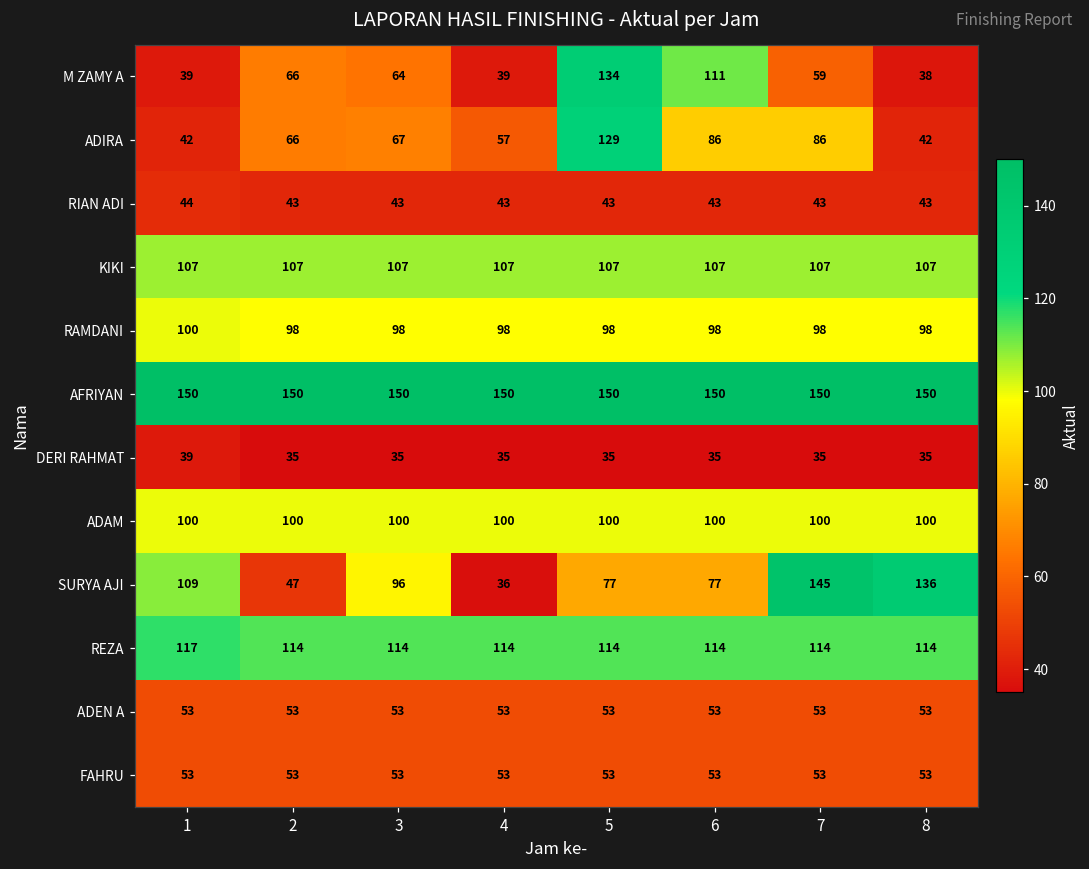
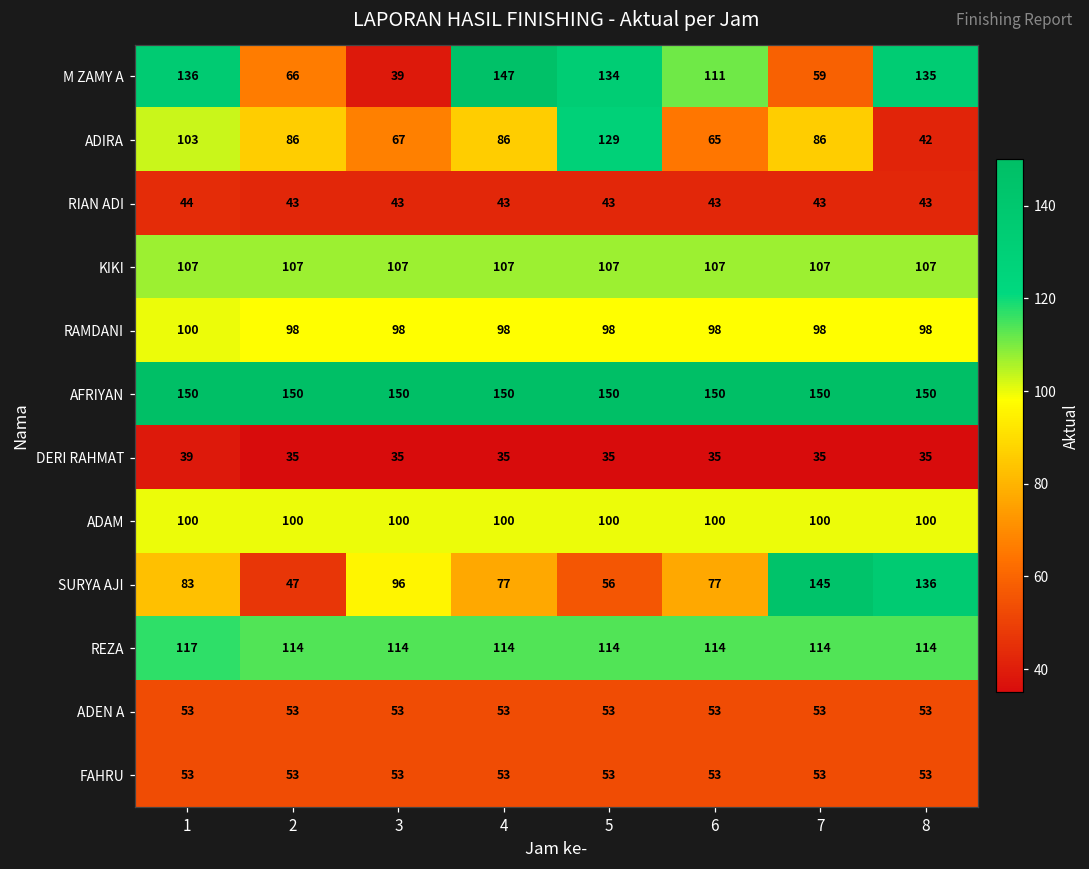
  {
    "M ZAMY A": {
-     "1": 39,
+     "1": 136,
      "2": 66,
-     "3": 64,
-     "4": 39,
+     "3": 39,
+     "4": 147,
      "5": 134,
      "6": 111,
      "7": 59,
-     "8": 38
+     "8": 135
    },
    "ADIRA": {
-     "1": 42,
-     "2": 66,
+     "1": 103,
+     "2": 86,
      "3": 67,
-     "4": 57,
+     "4": 86,
      "5": 129,
-     "6": 86,
+     "6": 65,
      "7": 86,
      "8": 42
    },
    "RIAN ADI": {
      "1": 44,
      "2": 43,
      "3": 43,
      "4": 43,
      "5": 43,
      "6": 43,
      "7": 43,
      "8": 43
    },
    "KIKI": {
      "1": 107,
      "2": 107,
      "3": 107,
      "4": 107,
      "5": 107,
      "6": 107,
      "7": 107,
      "8": 107
    },
    "RAMDANI": {
      "1": 100,
      "2": 98,
      "3": 98,
      "4": 98,
      "5": 98,
      "6": 98,
      "7": 98,
      "8": 98
    },
    "AFRIYAN": {
      "1": 150,
      "2": 150,
      "3": 150,
      "4": 150,
      "5": 150,
      "6": 150,
      "7": 150,
      "8": 150
    },
    "DERI RAHMAT": {
      "1": 39,
      "2": 35,
      "3": 35,
      "4": 35,
      "5": 35,
      "6": 35,
      "7": 35,
      "8": 35
    },
    "ADAM": {
      "1": 100,
      "2": 100,
      "3": 100,
      "4": 100,
      "5": 100,
      "6": 100,
      "7": 100,
      "8": 100
    },
    "SURYA AJI": {
-     "1": 109,
+     "1": 83,
      "2": 47,
      "3": 96,
-     "4": 36,
-     "5": 77,
+     "4": 77,
+     "5": 56,
      "6": 77,
      "7": 145,
      "8": 136
    },
    "REZA": {
      "1": 117,
      "2": 114,
      "3": 114,
      "4": 114,
      "5": 114,
      "6": 114,
      "7": 114,
      "8": 114
    },
    "ADEN A": {
      "1": 53,
      "2": 53,
      "3": 53,
      "4": 53,
      "5": 53,
      "6": 53,
      "7": 53,
      "8": 53
    },
    "FAHRU": {
      "1": 53,
      "2": 53,
      "3": 53,
      "4": 53,
      "5": 53,
      "6": 53,
      "7": 53,
      "8": 53
    }
  }
